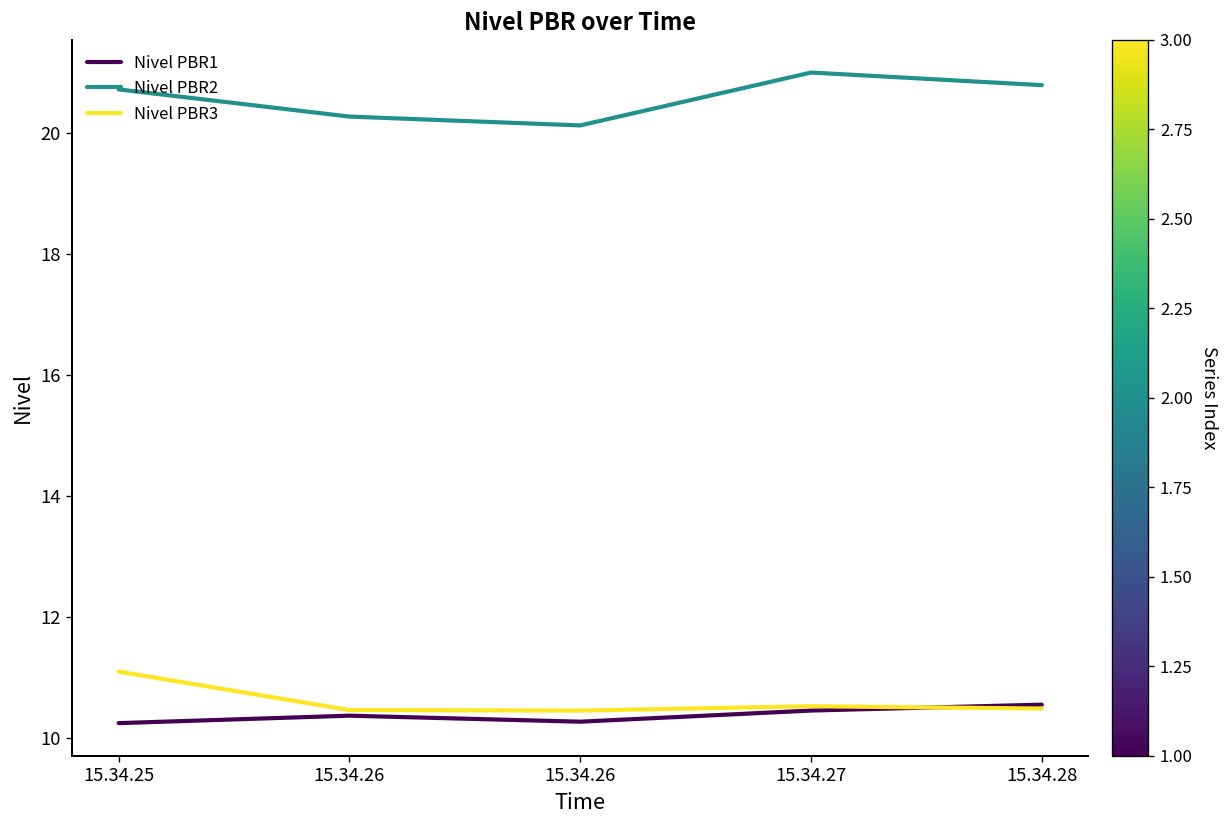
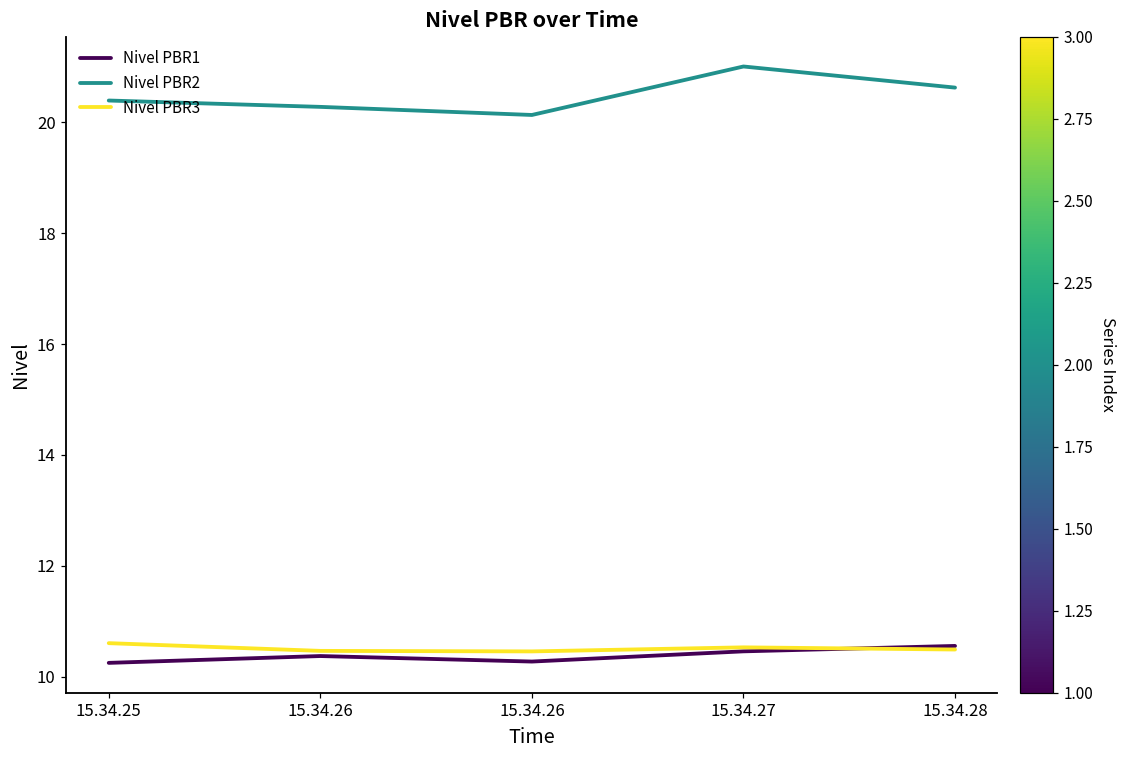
  {
    "Nivel PBR1": {
      "15.34.25": 10.3,
      "15.34.27": 10.5,
      "15.34.28": 10.6
    },
    "Nivel PBR2": {
-     "15.34.25": 20.7,
+     "15.34.25": 20.4,
      "15.34.27": 21.0,
-     "15.34.28": 20.8
+     "15.34.28": 20.6
    },
    "Nivel PBR3": {
-     "15.34.25": 11.1,
+     "15.34.25": 10.6,
      "15.34.27": 10.5,
      "15.34.28": 10.5
    }
  }
